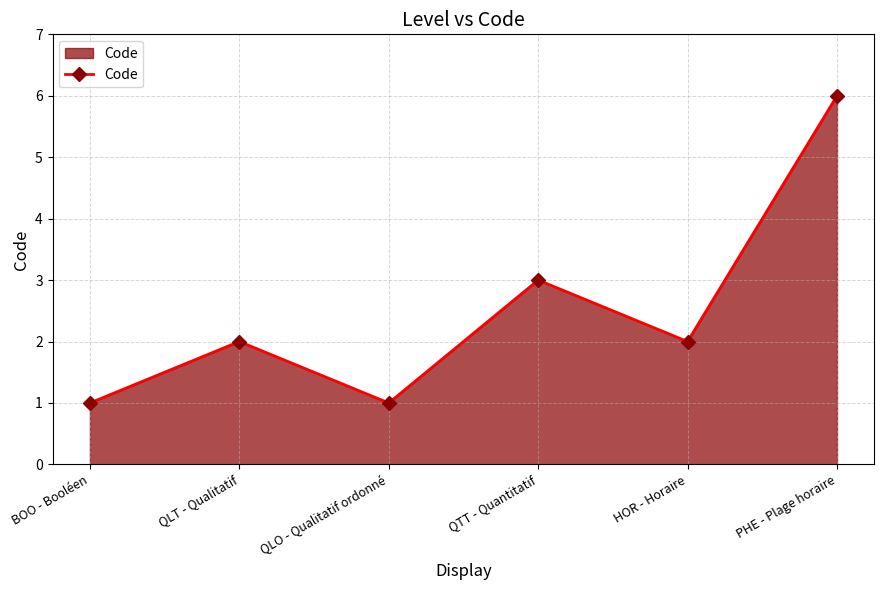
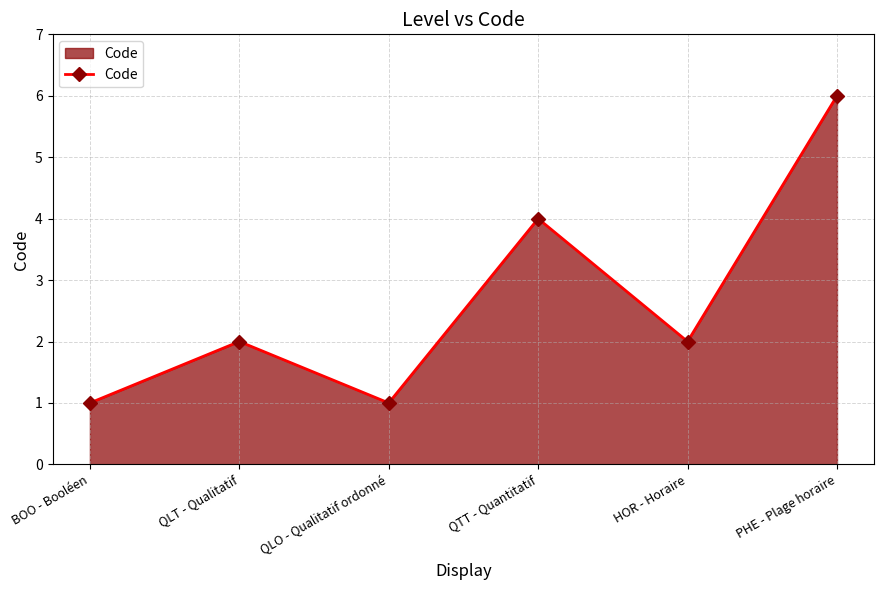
  {
    "BOO - Booléen": 1,
    "QLT - Qualitatif": 2,
    "QLO - Qualitatif ordonné": 1,
-   "QTT - Quantitatif": 3,
+   "QTT - Quantitatif": 4,
    "HOR - Horaire": 2,
    "PHE - Plage horaire": 6
  }
